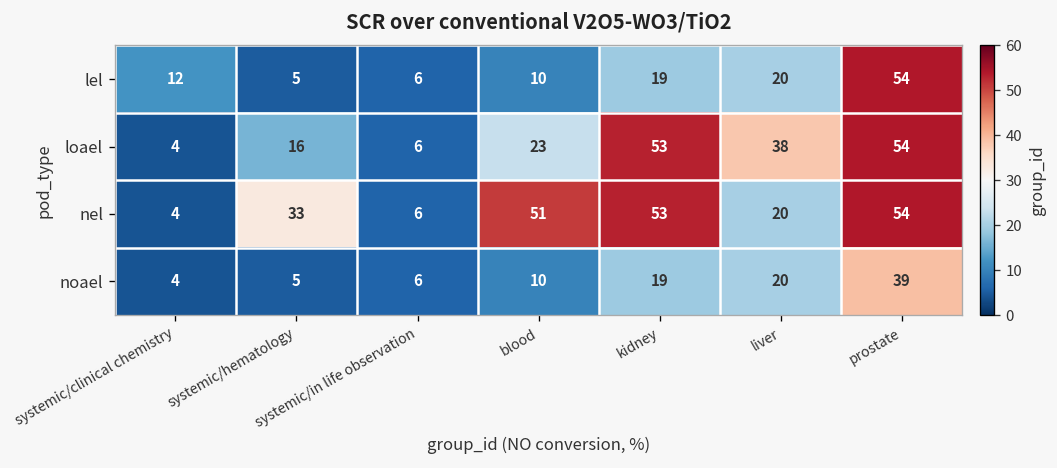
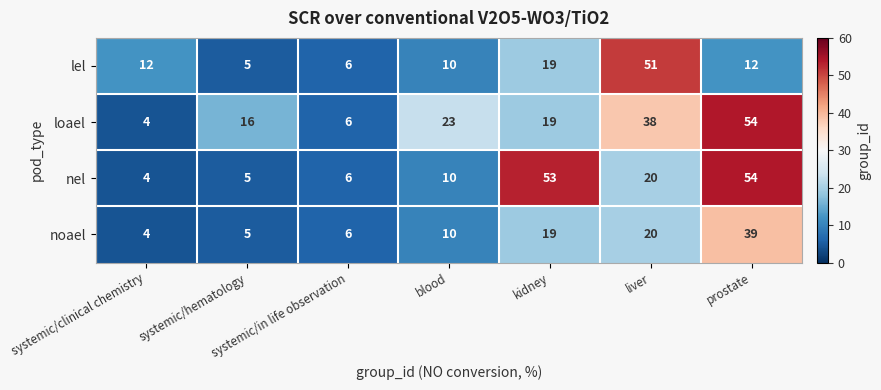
  {
    "lel": {
      "systemic/clinical chemistry": 12,
      "systemic/hematology": 5,
      "systemic/in life observation": 6,
      "blood": 10,
      "kidney": 19,
-     "liver": 20,
-     "prostate": 54
+     "liver": 51,
+     "prostate": 12
    },
    "loael": {
      "systemic/clinical chemistry": 4,
      "systemic/hematology": 16,
      "systemic/in life observation": 6,
      "blood": 23,
-     "kidney": 53,
+     "kidney": 19,
      "liver": 38,
      "prostate": 54
    },
    "nel": {
      "systemic/clinical chemistry": 4,
-     "systemic/hematology": 33,
+     "systemic/hematology": 5,
      "systemic/in life observation": 6,
-     "blood": 51,
+     "blood": 10,
      "kidney": 53,
      "liver": 20,
      "prostate": 54
    },
    "noael": {
      "systemic/clinical chemistry": 4,
      "systemic/hematology": 5,
      "systemic/in life observation": 6,
      "blood": 10,
      "kidney": 19,
      "liver": 20,
      "prostate": 39
    }
  }
